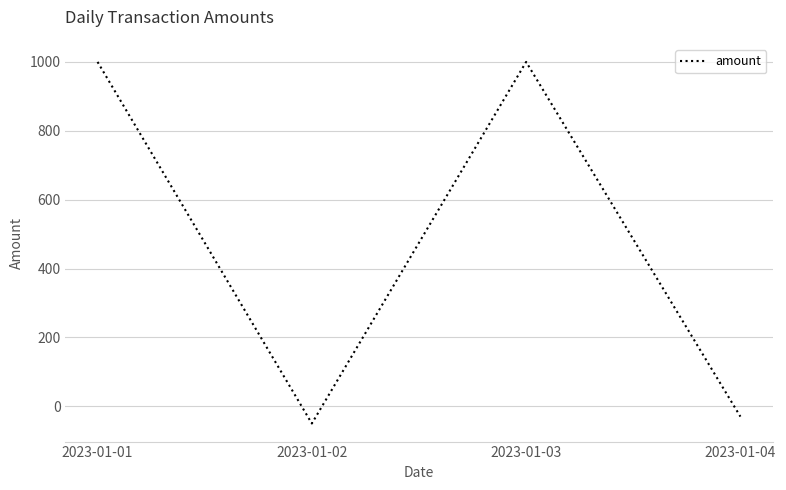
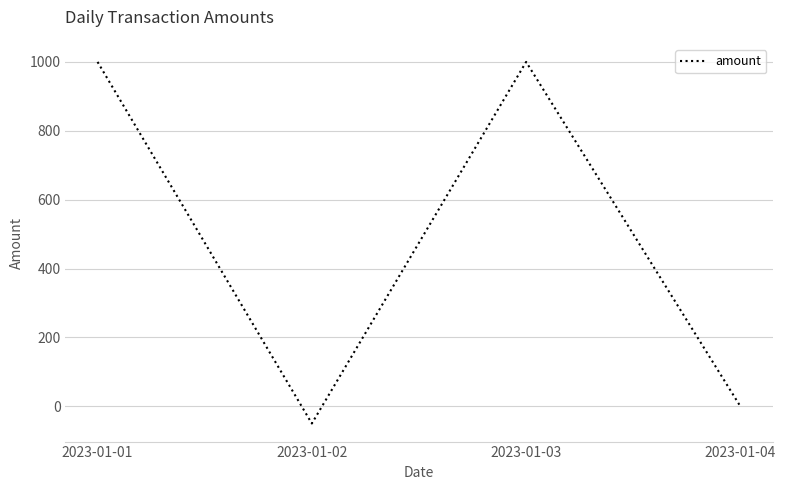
  {
    "2023-01-01": 1000,
    "2023-01-02": -50,
    "2023-01-03": 1000,
-   "2023-01-04": -30
+   "2023-01-04": 0
  }
